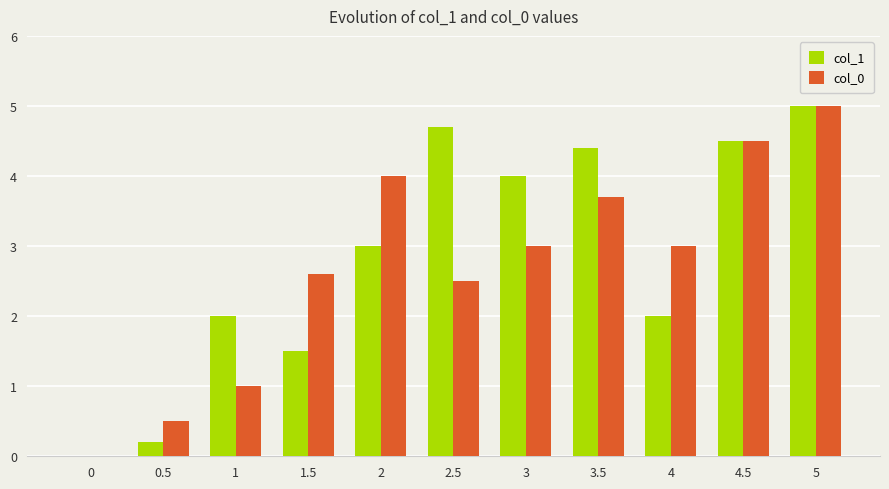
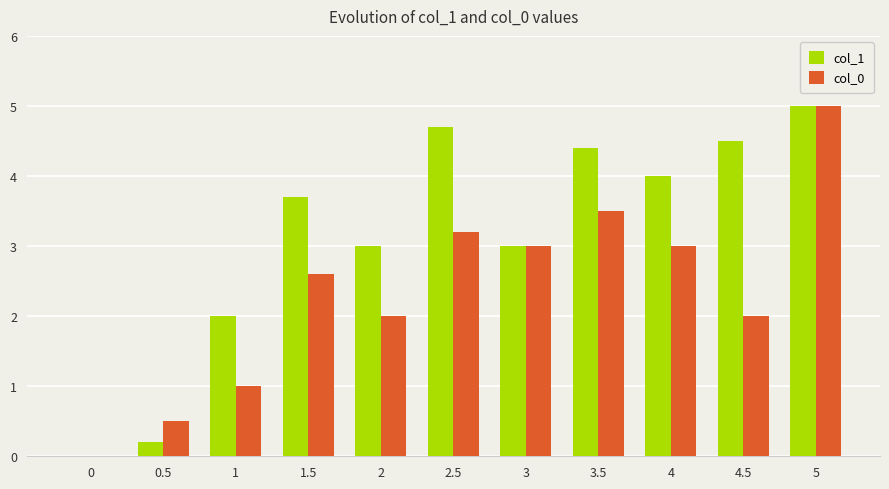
  {
    "col_1": {
      "0": 0.0,
      "0.5": 0.2,
      "1": 2.0,
-     "1.5": 1.5,
+     "1.5": 3.7,
      "2": 3.0,
      "2.5": 4.7,
-     "3": 4,
+     "3": 3,
      "3.5": 4.4,
-     "4": 2,
+     "4": 4,
      "4.5": 4.5,
      "5": 5.0
    },
    "col_0": {
      "0": 0.0,
      "0.5": 0.5,
      "1": 1.0,
      "1.5": 2.6,
-     "2": 4,
-     "2.5": 2.5,
+     "2": 2,
+     "2.5": 3.2,
      "3": 3.0,
-     "3.5": 3.7,
+     "3.5": 3.5,
      "4": 3.0,
-     "4.5": 4.5,
+     "4.5": 2.0,
      "5": 5.0
    }
  }
